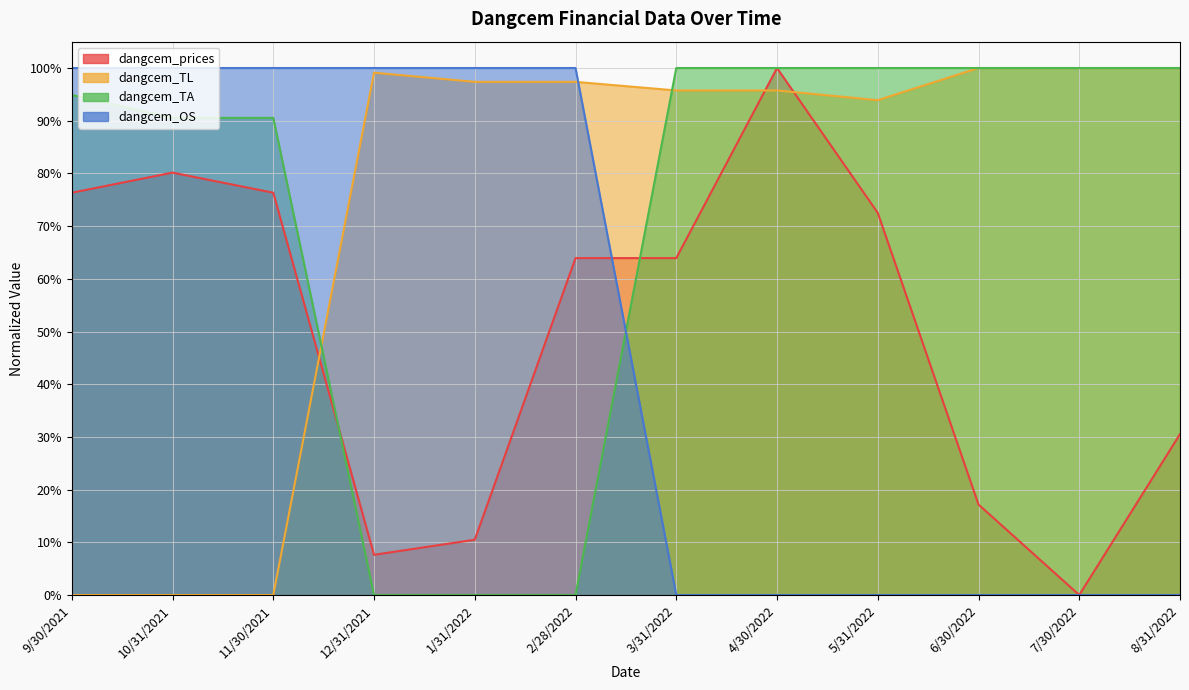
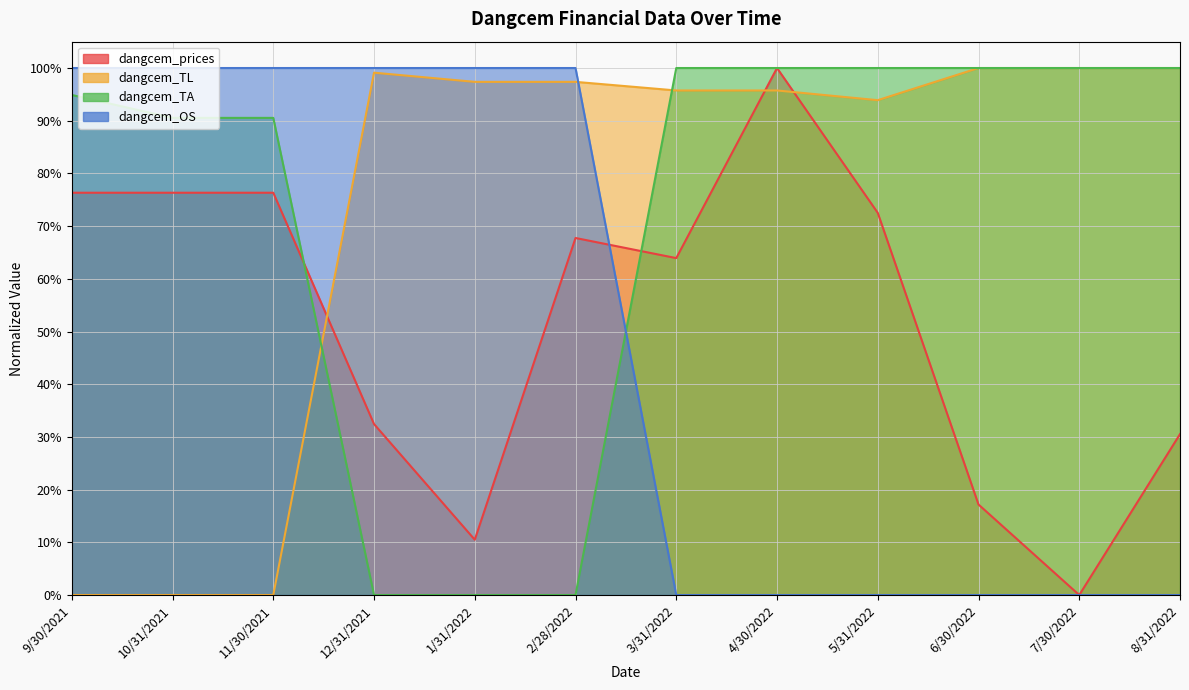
  {
    "dangcem_prices": {
      "9/30/2021": "76%",
-     "10/31/2021": "80%",
+     "10/31/2021": "76%",
      "11/30/2021": "76%",
-     "12/31/2021": "8%",
+     "12/31/2021": "32%",
      "1/31/2022": "10%",
-     "2/28/2022": "64%",
+     "2/28/2022": "68%",
      "3/31/2022": "64%",
      "5/31/2022": "73%",
      "6/30/2022": "17%",
      "8/31/2022": "31%"
    },
    "dangcem_TL": {
      "9/30/2021": "0%",
      "10/31/2021": "0%",
      "11/30/2021": "0%",
      "12/31/2021": "99%",
      "1/31/2022": "97%",
      "2/28/2022": "97%",
      "3/31/2022": "96%",
      "4/30/2022": "96%",
      "5/31/2022": "94%"
    },
    "dangcem_TA": {
      "9/30/2021": "95%",
      "11/30/2021": "91%",
      "12/31/2021": "0%",
      "1/31/2022": "0%",
      "2/28/2022": "0%",
      "3/31/2022": "100%",
      "5/31/2022": "100%"
    },
    "dangcem_OS": {
      "9/30/2021": "100%",
      "11/30/2021": "100%",
      "12/31/2021": "100%",
      "1/31/2022": "100%",
      "2/28/2022": "100%",
      "3/31/2022": "0%",
      "4/30/2022": "0%",
      "5/31/2022": "0%",
      "6/30/2022": "0%",
      "8/31/2022": "0%"
    }
  }
